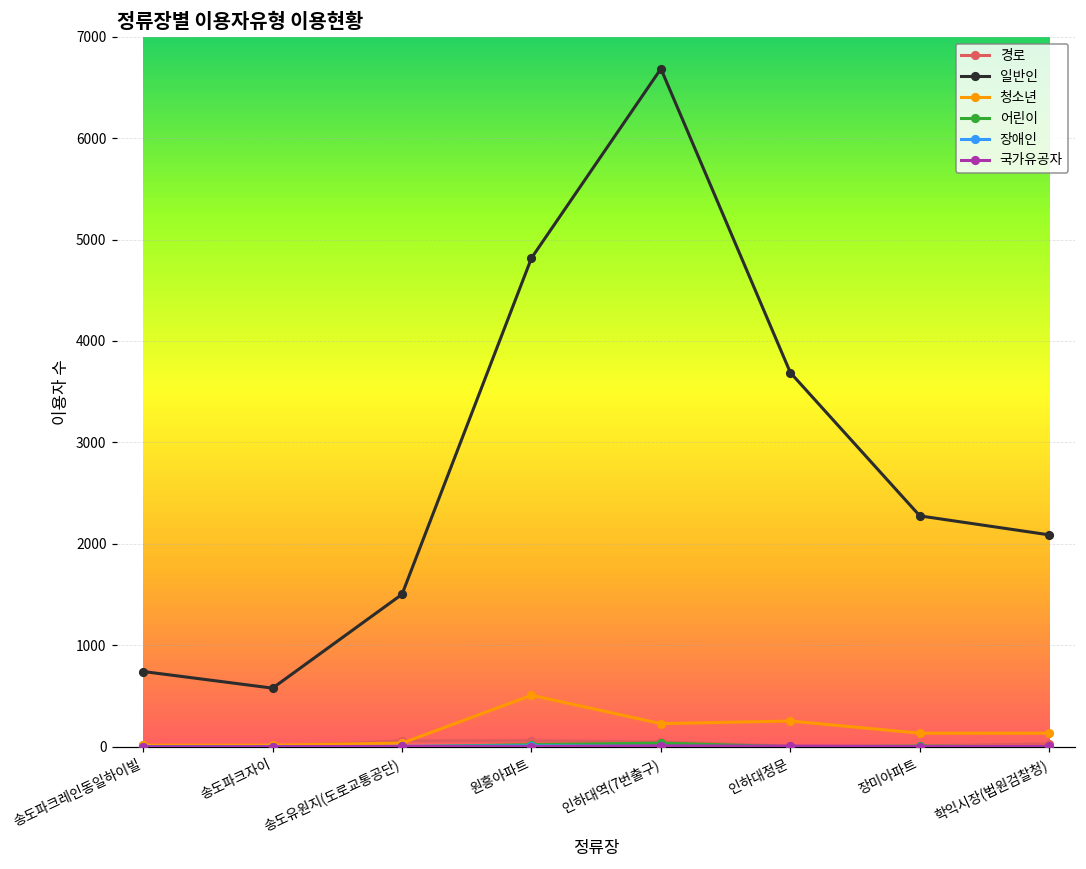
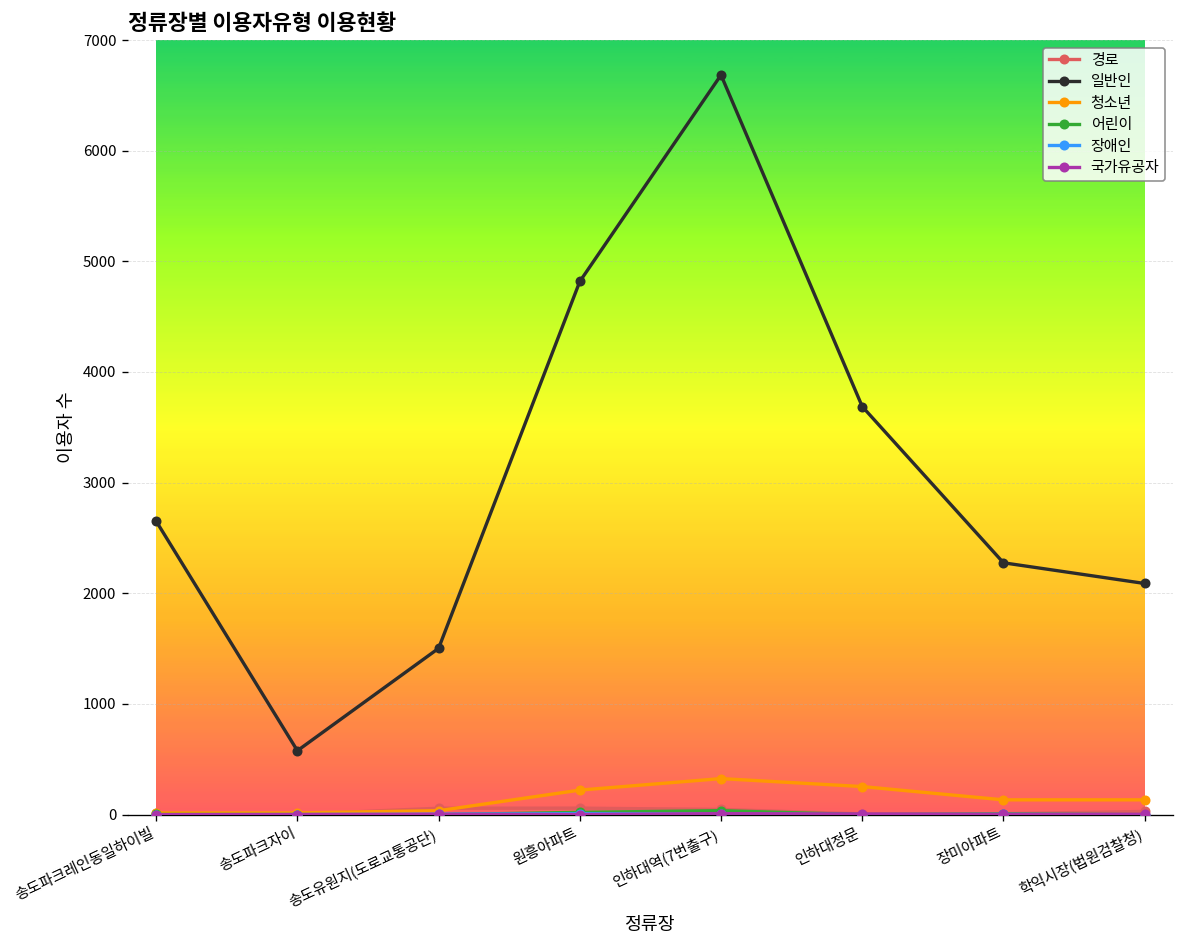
  {
    "경로": {
      "원흥아파트": 100
    },
    "일반인": {
-     "송도파크레인동일하이빌": 700,
+     "송도파크레인동일하이빌": 2700,
      "송도파크자이": 600,
      "송도유원지(도로교통공단)": 1500,
      "원흥아파트": 4800,
      "인하대역(7번출구)": 6700,
      "인하대정문": 3700,
      "장미아파트": 2300,
      "학익시장(법원검찰청)": 2100
    },
    "청소년": {
-     "원흥아파트": 500,
-     "인하대역(7번출구)": 200,
+     "원흥아파트": 200,
+     "인하대역(7번출구)": 300,
      "인하대정문": 300,
      "장미아파트": 100,
      "학익시장(법원검찰청)": 100
    }
  }
